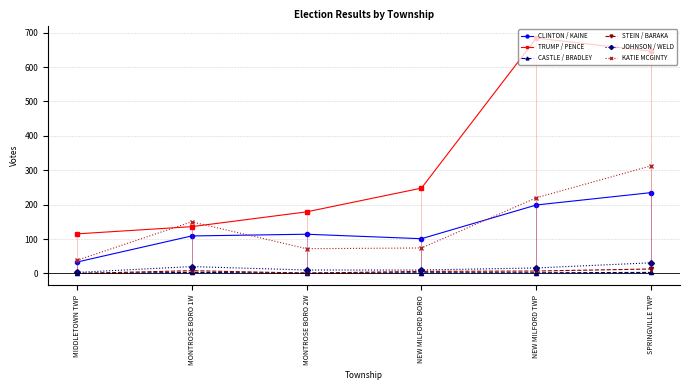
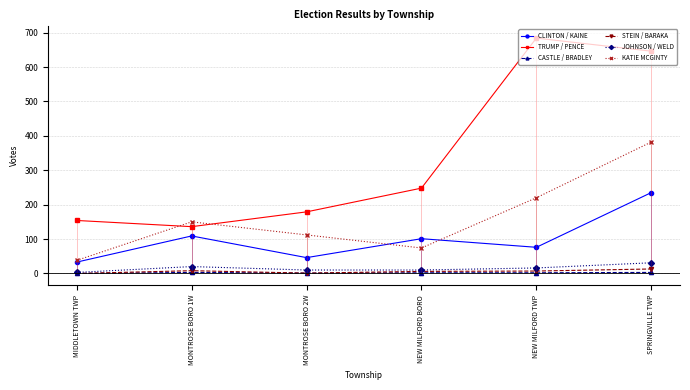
  {
    "CLINTON / KAINE": {
      "MONTROSE BORO 1W": 110,
-     "MONTROSE BORO 2W": 110,
+     "MONTROSE BORO 2W": 50,
      "NEW MILFORD BORO": 100,
-     "NEW MILFORD TWP": 200,
+     "NEW MILFORD TWP": 80,
      "SPRINGVILLE TWP": 240
    },
    "TRUMP / PENCE": {
-     "MIDDLETOWN TWP": 120,
+     "MIDDLETOWN TWP": 150,
      "MONTROSE BORO 1W": 140,
      "MONTROSE BORO 2W": 180,
      "NEW MILFORD BORO": 250
    },
    "STEIN / BARAKA": {
      "SPRINGVILLE TWP": 10
    },
    "KATIE MCGINTY": {
      "MONTROSE BORO 1W": 150,
-     "MONTROSE BORO 2W": 70,
+     "MONTROSE BORO 2W": 110,
      "NEW MILFORD BORO": 70,
      "NEW MILFORD TWP": 220,
-     "SPRINGVILLE TWP": 310
+     "SPRINGVILLE TWP": 380
    }
  }
